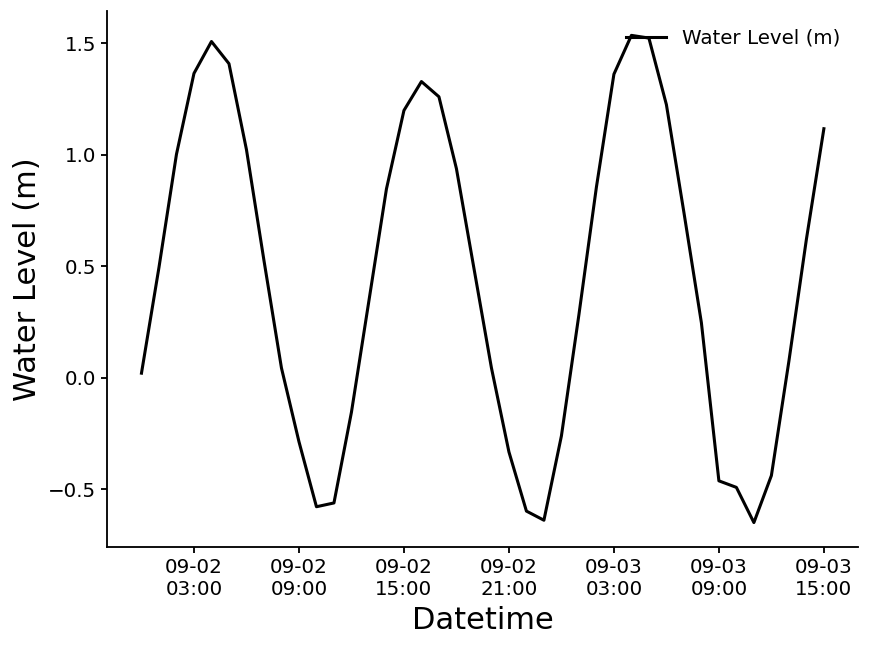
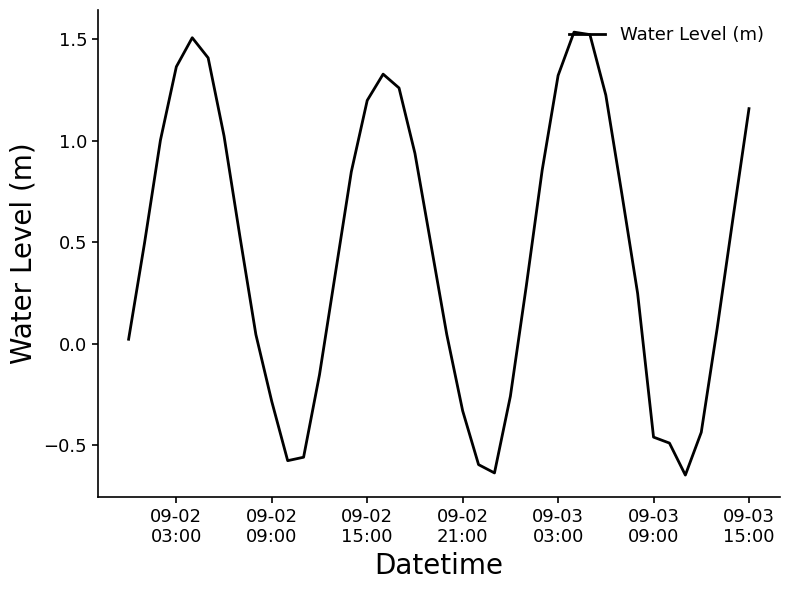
  {
    "09-02 03:00": 1.37,
    "09-02 09:00": -0.29,
    "09-02 15:00": 1.20,
    "09-02 21:00": -0.33,
-   "09-03 03:00": 1.36,
+   "09-03 03:00": 1.32,
    "09-03 09:00": -0.46,
-   "09-03 15:00": 1.12
+   "09-03 15:00": 1.16
  }
